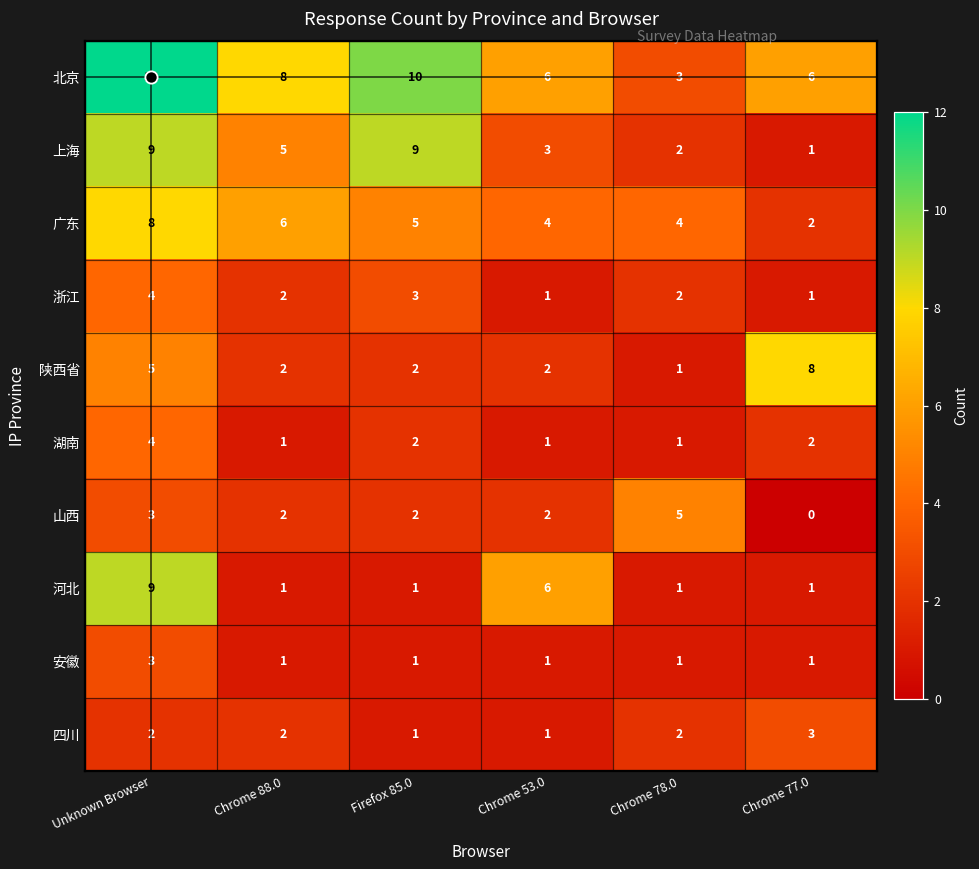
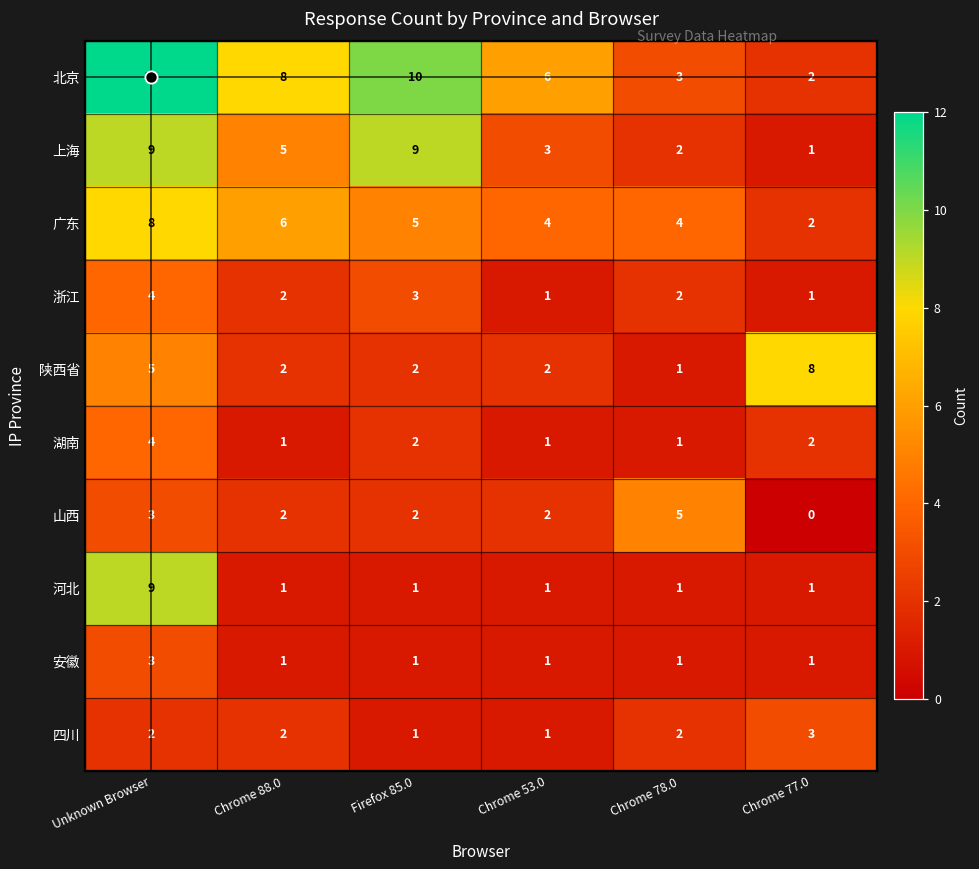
  {
    "北京": {
      "Chrome 88.0": 8,
      "Firefox 85.0": 10,
      "Chrome 53.0": 6,
      "Chrome 78.0": 3,
-     "Chrome 77.0": 6
+     "Chrome 77.0": 2
    },
    "上海": {
      "Unknown Browser": 9,
      "Chrome 88.0": 5,
      "Firefox 85.0": 9,
      "Chrome 53.0": 3,
      "Chrome 78.0": 2,
      "Chrome 77.0": 1
    },
    "广东": {
      "Unknown Browser": 8,
      "Chrome 88.0": 6,
      "Firefox 85.0": 5,
      "Chrome 53.0": 4,
      "Chrome 78.0": 4,
      "Chrome 77.0": 2
    },
    "浙江": {
      "Unknown Browser": 4,
      "Chrome 88.0": 2,
      "Firefox 85.0": 3,
      "Chrome 53.0": 1,
      "Chrome 78.0": 2,
      "Chrome 77.0": 1
    },
    "陕西省": {
      "Unknown Browser": 5,
      "Chrome 88.0": 2,
      "Firefox 85.0": 2,
      "Chrome 53.0": 2,
      "Chrome 78.0": 1,
      "Chrome 77.0": 8
    },
    "湖南": {
      "Unknown Browser": 4,
      "Chrome 88.0": 1,
      "Firefox 85.0": 2,
      "Chrome 53.0": 1,
      "Chrome 78.0": 1,
      "Chrome 77.0": 2
    },
    "山西": {
      "Unknown Browser": 3,
      "Chrome 88.0": 2,
      "Firefox 85.0": 2,
      "Chrome 53.0": 2,
      "Chrome 78.0": 5,
      "Chrome 77.0": 0
    },
    "河北": {
      "Unknown Browser": 9,
      "Chrome 88.0": 1,
      "Firefox 85.0": 1,
-     "Chrome 53.0": 6,
+     "Chrome 53.0": 1,
      "Chrome 78.0": 1,
      "Chrome 77.0": 1
    },
    "安徽": {
      "Unknown Browser": 3,
      "Chrome 88.0": 1,
      "Firefox 85.0": 1,
      "Chrome 53.0": 1,
      "Chrome 78.0": 1,
      "Chrome 77.0": 1
    },
    "四川": {
      "Unknown Browser": 2,
      "Chrome 88.0": 2,
      "Firefox 85.0": 1,
      "Chrome 53.0": 1,
      "Chrome 78.0": 2,
      "Chrome 77.0": 3
    }
  }
